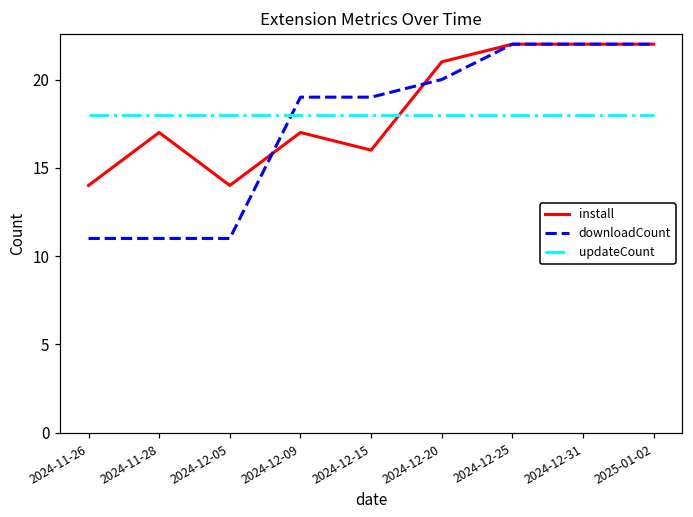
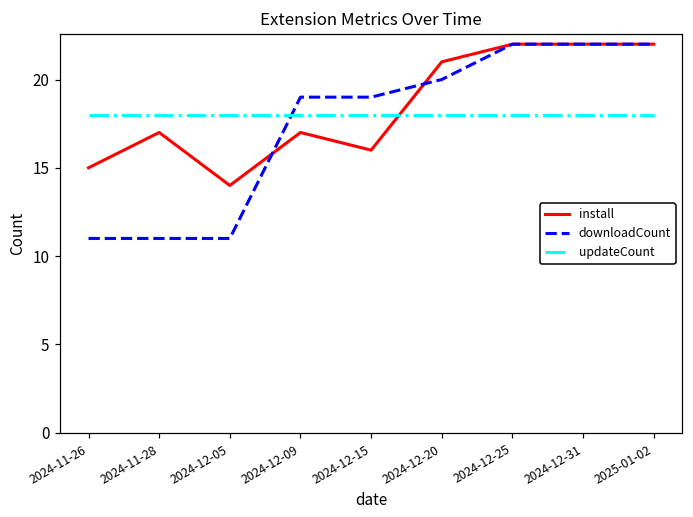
  {
    "install": {
-     "2024-11-26": 14,
+     "2024-11-26": 15,
      "2024-11-28": 17,
      "2024-12-05": 14,
      "2024-12-09": 17,
      "2024-12-15": 16,
      "2024-12-20": 21
    },
    "downloadCount": {
      "2024-11-26": 11,
      "2024-11-28": 11,
      "2024-12-05": 11,
      "2024-12-09": 19,
      "2024-12-15": 19,
      "2024-12-20": 20
    },
    "updateCount": {
      "2024-11-26": 18,
      "2024-11-28": 18,
      "2024-12-05": 18,
      "2024-12-09": 18,
      "2024-12-15": 18,
      "2024-12-20": 18,
      "2024-12-25": 18,
      "2024-12-31": 18,
      "2025-01-02": 18
    }
  }
